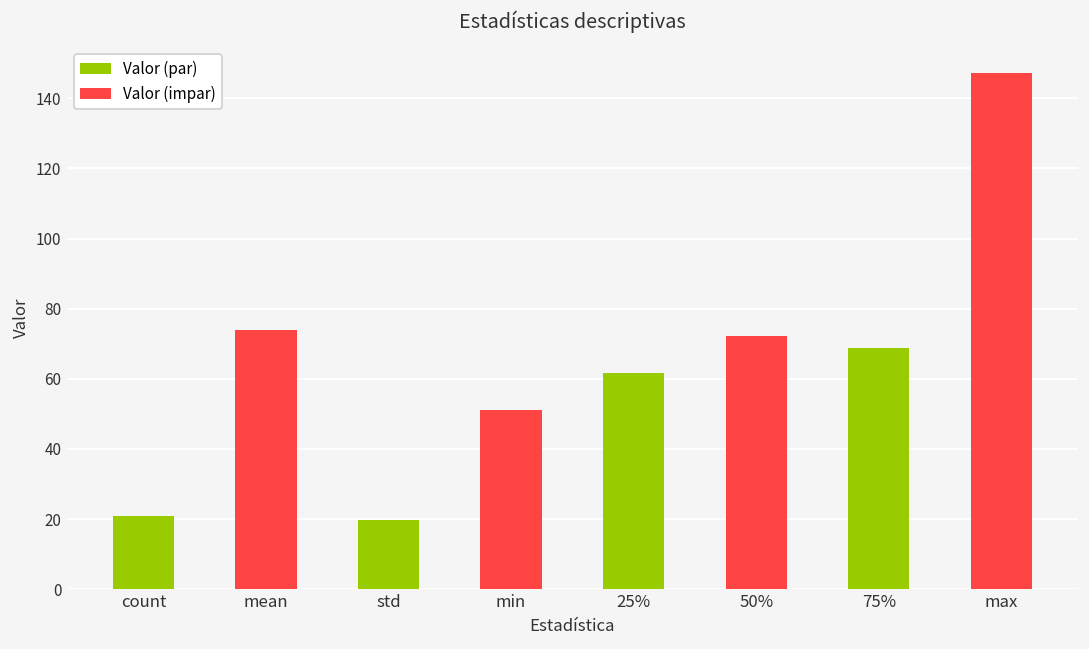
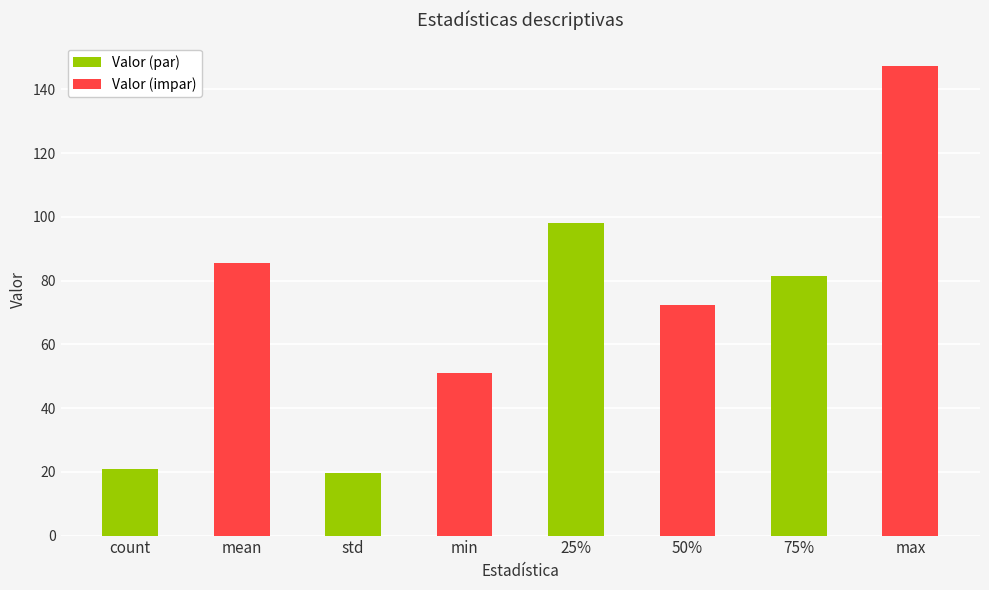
  {
    "Valor (par)": {
      "count": 21,
      "std": 20,
-     "25%": 62,
-     "75%": 69
+     "25%": 98,
+     "75%": 81
    },
    "Valor (impar)": {
-     "mean": 74,
+     "mean": 86,
      "min": 51,
      "50%": 72,
      "max": 147
    }
  }
